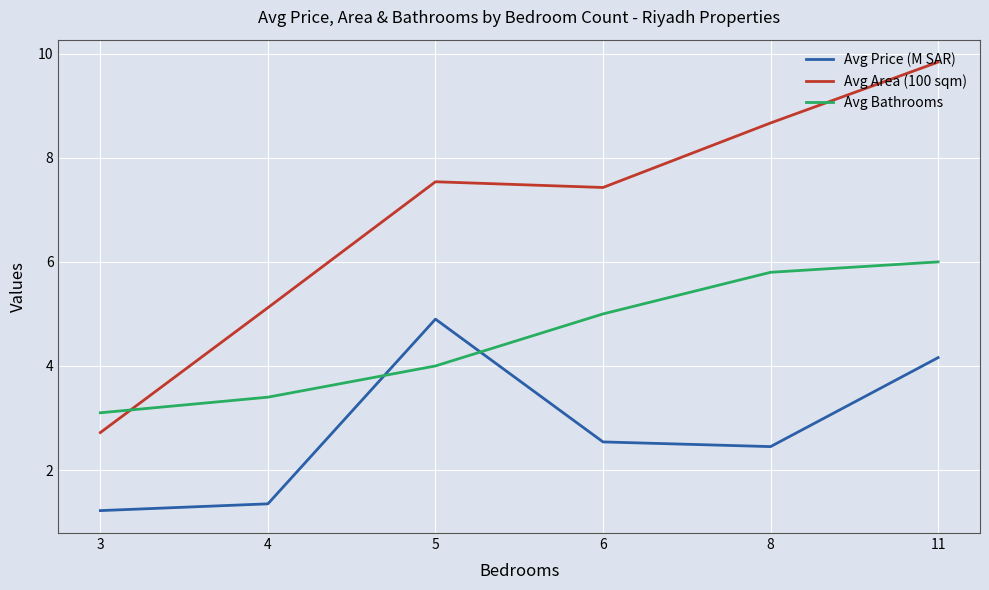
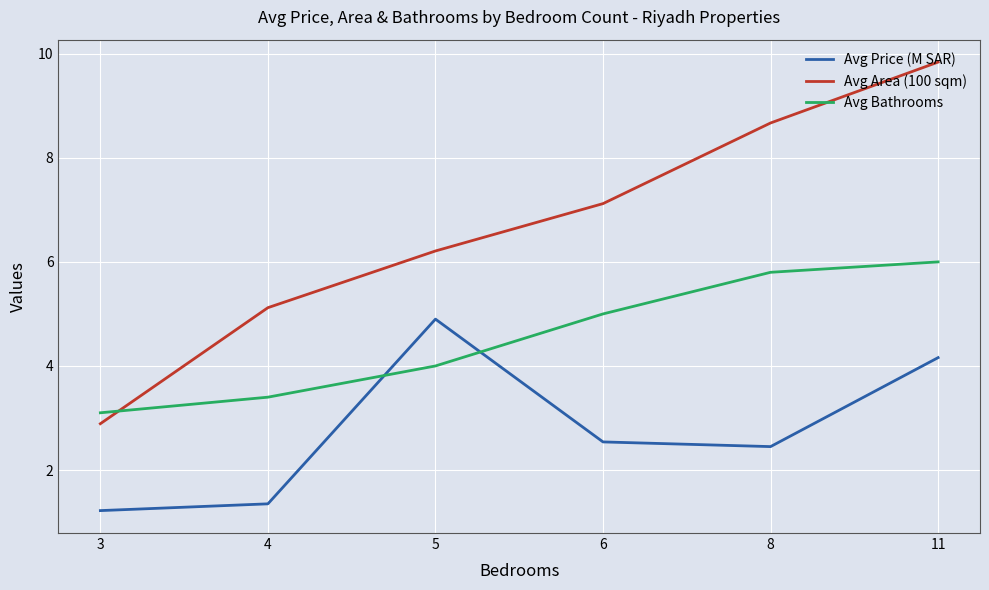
  {
    "Avg Price (M SAR)": {
      "3": 1.2,
      "4": 1.4,
      "5": 4.9,
      "6": 2.5,
      "8": 2.5,
      "11": 4.2
    },
    "Avg Area (100 sqm)": {
-     "3": 2.7,
+     "3": 2.9,
      "4": 5.1,
-     "5": 7.5,
-     "6": 7.4,
+     "5": 6.2,
+     "6": 7.1,
      "8": 8.7,
      "11": 9.8
    },
    "Avg Bathrooms": {
      "3": 3.1,
      "4": 3.4,
      "5": 4.0,
      "6": 5.0,
      "8": 5.8,
      "11": 6.0
    }
  }
